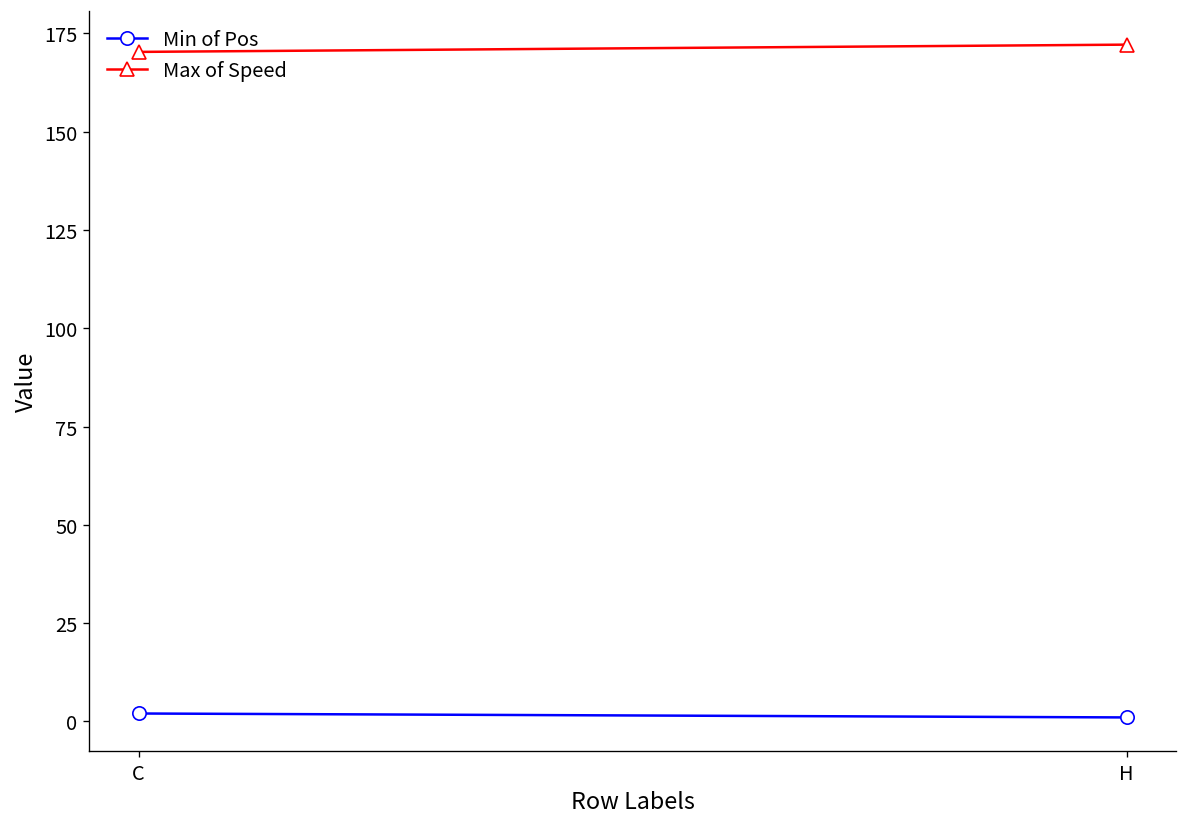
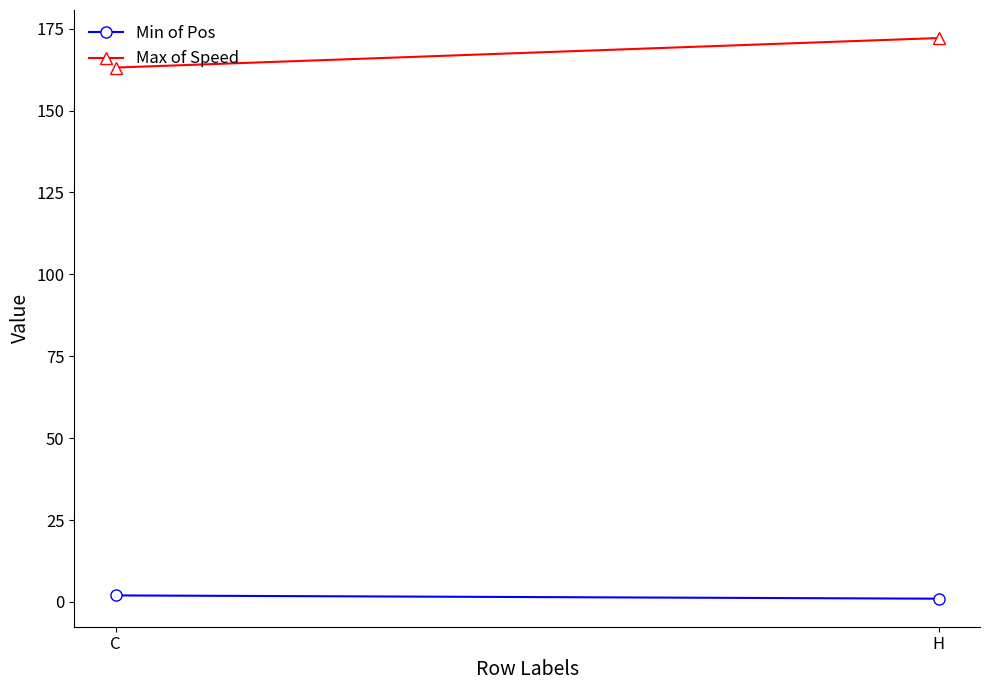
  {
    "Min of Pos": {
      "C": 2,
      "H": 1
    },
    "Max of Speed": {
-     "C": 170,
+     "C": 163,
      "H": 172
    }
  }
